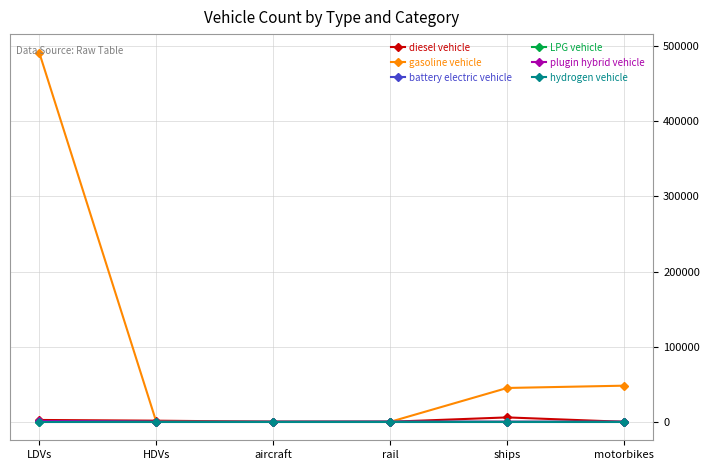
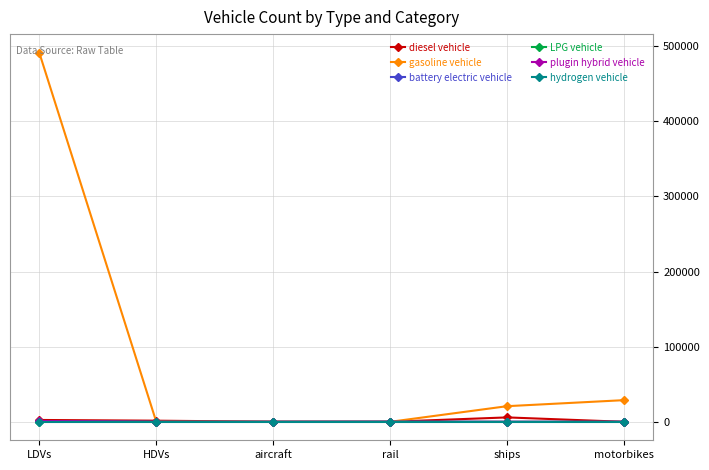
  {
    "diesel vehicle": {
      "ships": 10000
    },
    "gasoline vehicle": {
      "LDVs": 490000,
-     "ships": 50000,
-     "motorbikes": 50000
+     "ships": 20000,
+     "motorbikes": 30000
    }
  }
